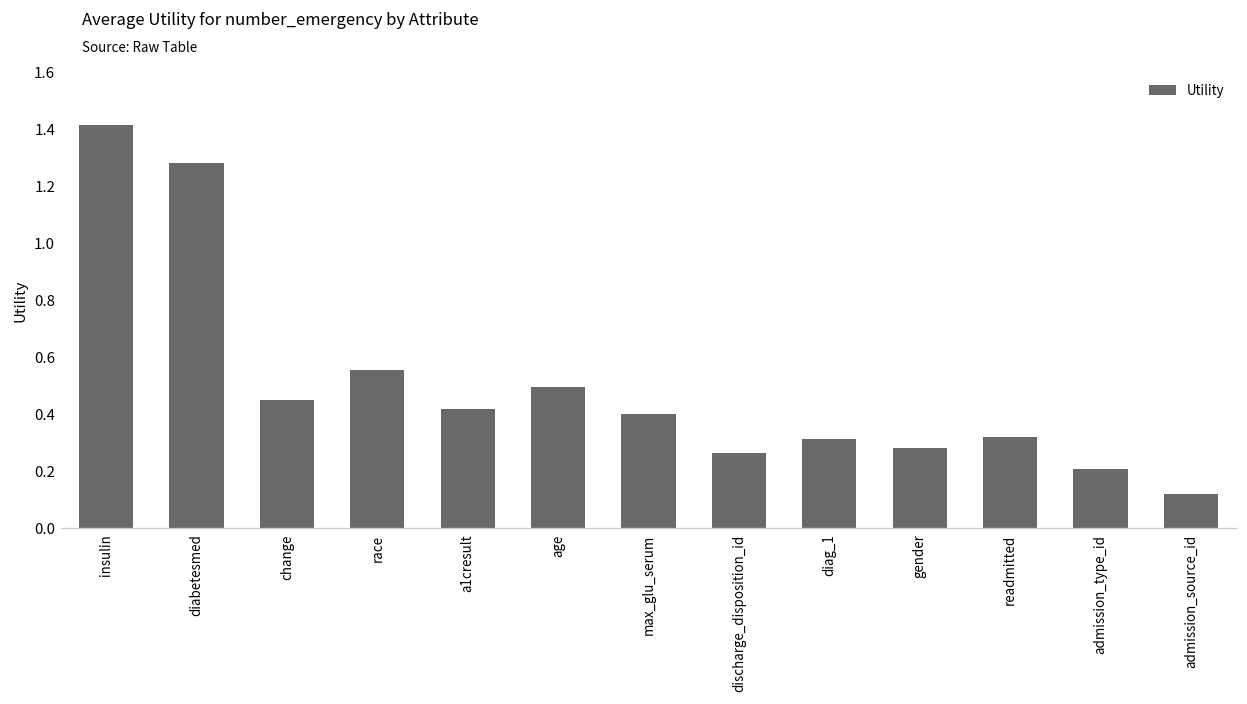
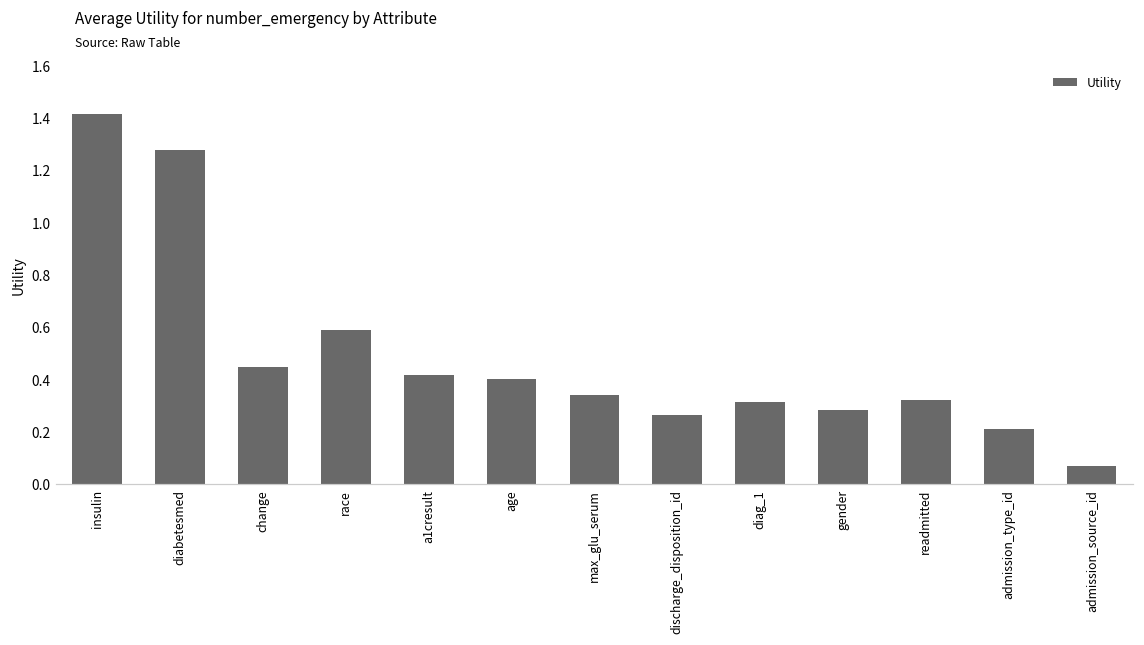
  {
    "insulin": 1.41,
    "diabetesmed": 1.28,
    "change": 0.45,
-   "race": 0.55,
+   "race": 0.59,
    "a1cresult": 0.42,
-   "age": 0.49,
-   "max_glu_serum": 0.40,
+   "age": 0.40,
+   "max_glu_serum": 0.34,
    "discharge_disposition_id": 0.26,
    "diag_1": 0.31,
    "gender": 0.28,
    "readmitted": 0.32,
    "admission_type_id": 0.21,
-   "admission_source_id": 0.12
+   "admission_source_id": 0.07
  }
